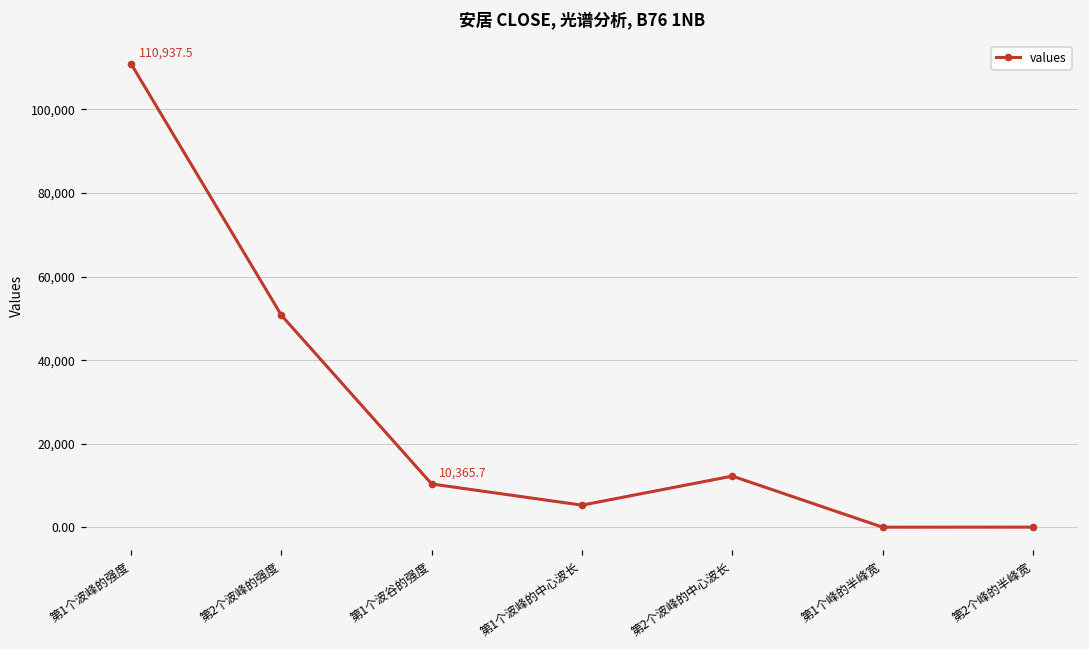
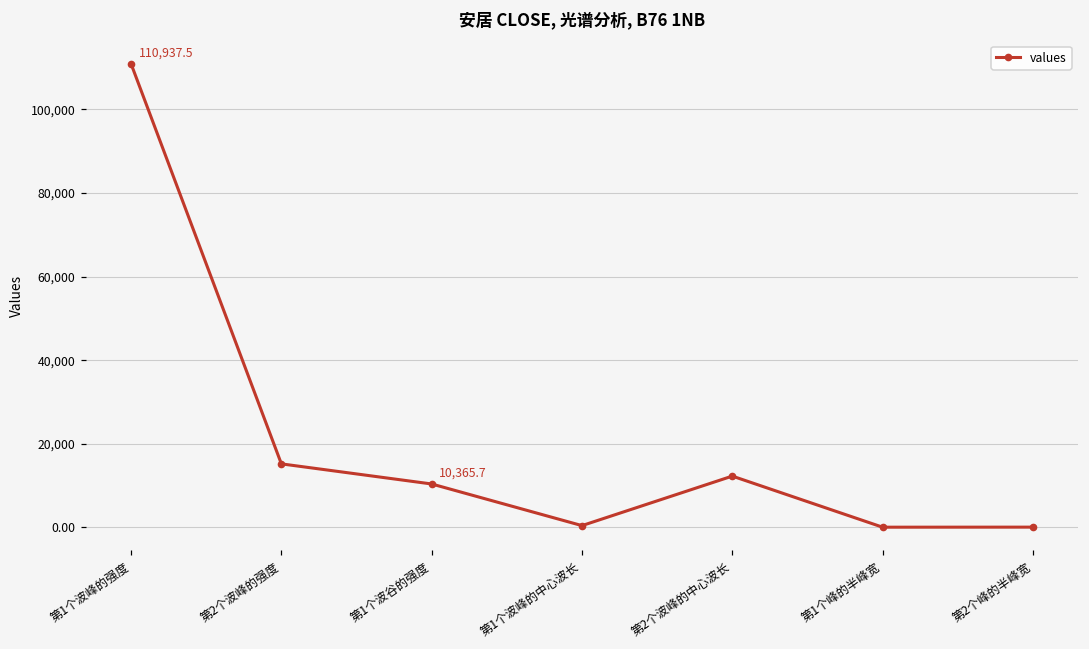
  {
-   "第2个波峰的强度": "51,000",
-   "第1个波峰的中心波长": "5,000",
+   "第2个波峰的强度": "15,000",
+   "第1个波峰的中心波长": "0",
    "第2个波峰的中心波长": "12,000",
    "第1个峰的半峰宽": "0",
    "第2个峰的半峰宽": "0"
  }
